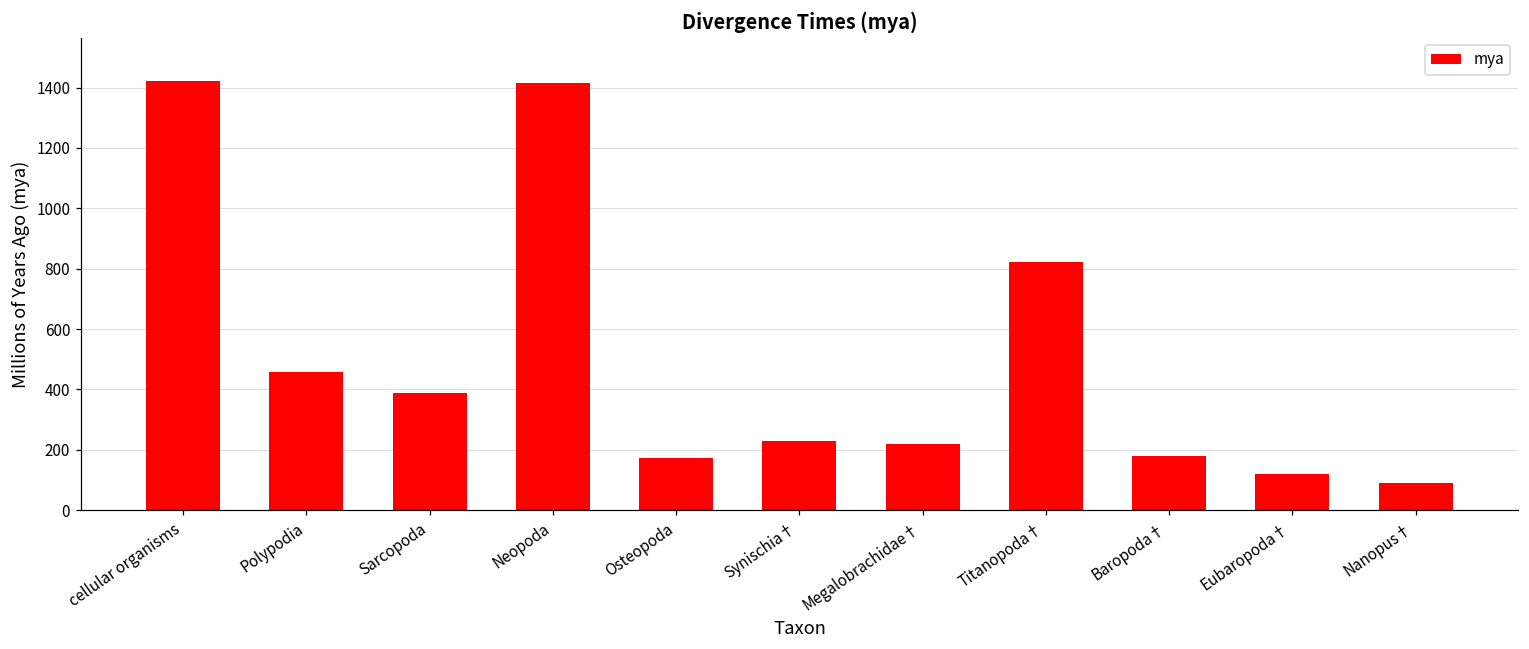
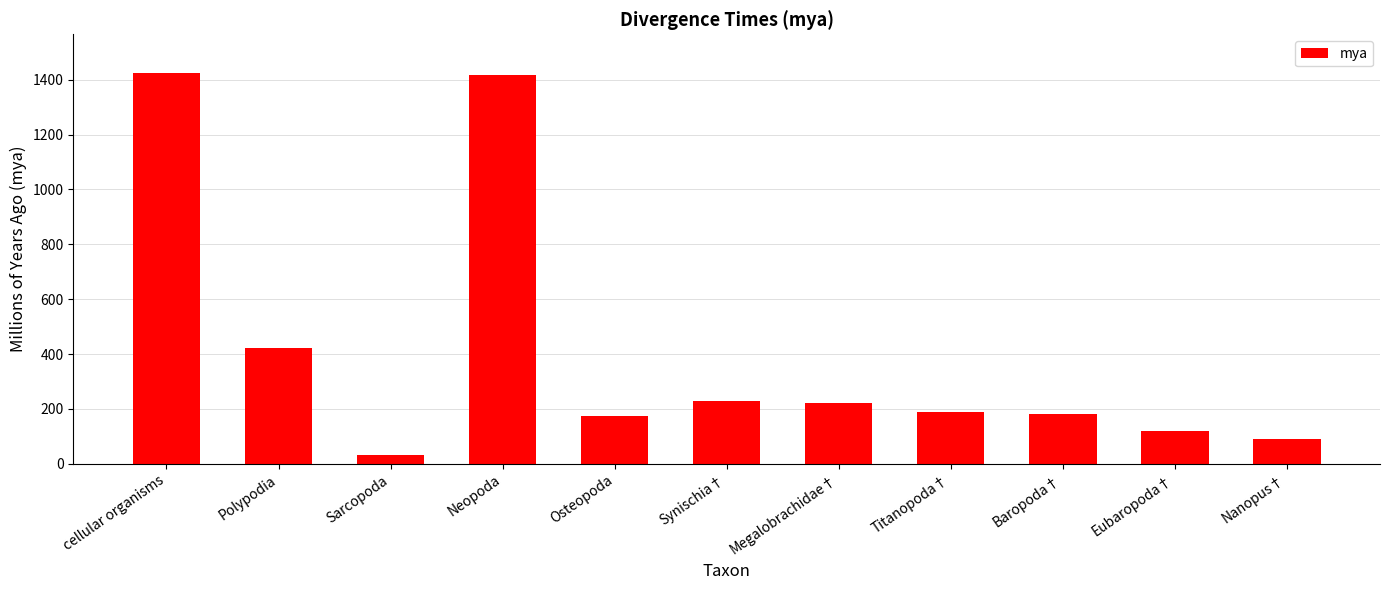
  {
    "cellular organisms": 1420,
-   "Polypodia": 460,
-   "Sarcopoda": 390,
+   "Polypodia": 420,
+   "Sarcopoda": 30,
    "Neopoda": 1420,
    "Osteopoda": 170,
    "Synischia†": 230,
    "Megalobrachidae†": 220,
-   "Titanopoda†": 820,
+   "Titanopoda†": 190,
    "Baropoda†": 180,
    "Eubaropoda†": 120,
    "Nanopus†": 90
  }
